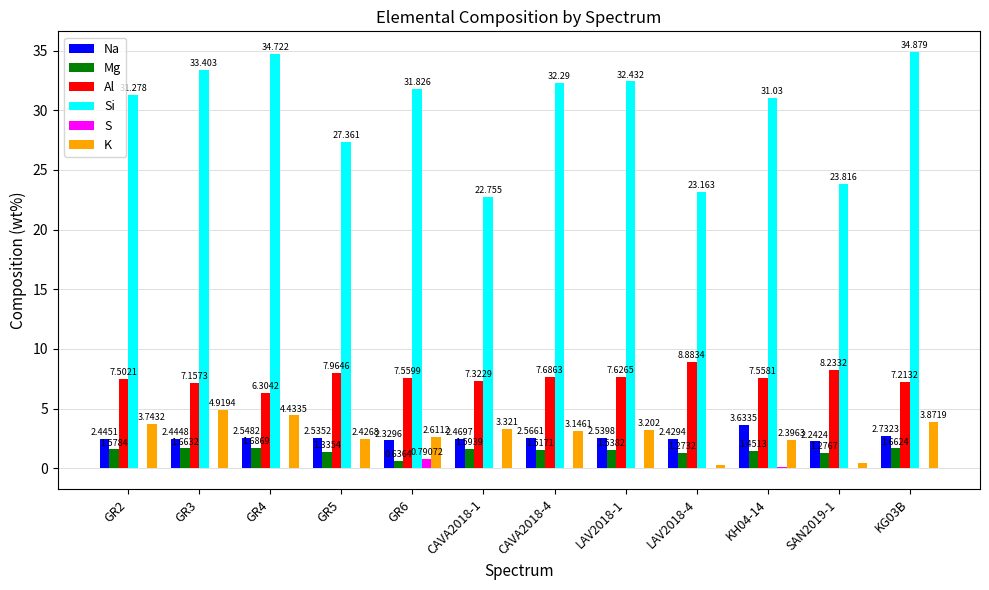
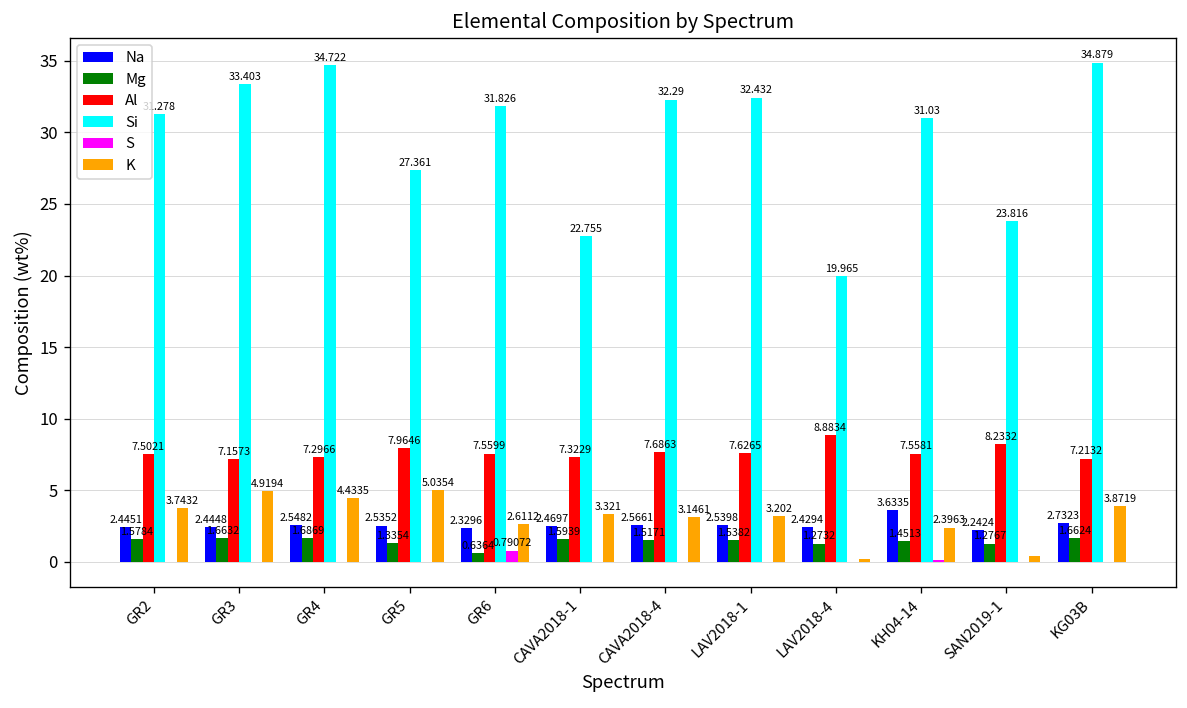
  {
    "Na": {
      "GR2": 2.4451,
      "GR3": 2.4448,
      "GR4": 2.5482,
      "GR5": 2.5352,
      "GR6": 2.3296,
      "CAVA2018-1": 2.4697,
      "CAVA2018-4": 2.5661,
      "LAV2018-1": 2.5398,
      "LAV2018-4": 2.4294,
      "KH04-14": 3.6335,
      "SAN2019-1": 2.2424,
      "KG03B": 2.7323
    },
    "Mg": {
      "GR2": 1.5784,
      "GR3": 1.6632,
      "GR4": 1.6869,
      "GR5": 1.3354,
      "GR6": 0.6364,
      "CAVA2018-1": 1.5939,
      "CAVA2018-4": 1.5171,
      "LAV2018-1": 1.5382,
      "LAV2018-4": 1.2732,
      "KH04-14": 1.4513,
      "SAN2019-1": 1.2767,
      "KG03B": 1.6624
    },
    "Al": {
      "GR2": 7.5021,
      "GR3": 7.1573,
-     "GR4": 6.3042,
+     "GR4": 7.2966,
      "GR5": 7.9646,
      "GR6": 7.5599,
      "CAVA2018-1": 7.3229,
      "CAVA2018-4": 7.6863,
      "LAV2018-1": 7.6265,
      "LAV2018-4": 8.8834,
      "KH04-14": 7.5581,
      "SAN2019-1": 8.2332,
      "KG03B": 7.2132
    },
    "Si": {
      "GR3": 33.403,
      "GR4": 34.722,
      "GR5": 27.361,
      "GR6": 31.826,
      "CAVA2018-1": 22.755,
      "CAVA2018-4": 32.29,
      "LAV2018-1": 32.432,
-     "LAV2018-4": 23.163,
+     "LAV2018-4": 19.965,
      "KH04-14": 31.03,
      "SAN2019-1": 23.816,
      "KG03B": 34.879
    },
    "S": {
      "GR6": 0.79072
    },
    "K": {
      "GR2": 3.7432,
      "GR3": 4.9194,
      "GR4": 4.4335,
-     "GR5": 2.4268,
+     "GR5": 5.0354,
      "GR6": 2.6112,
      "CAVA2018-1": 3.321,
      "CAVA2018-4": 3.1461,
      "LAV2018-1": 3.202,
      "KH04-14": 2.3963,
      "KG03B": 3.8719
    }
  }
